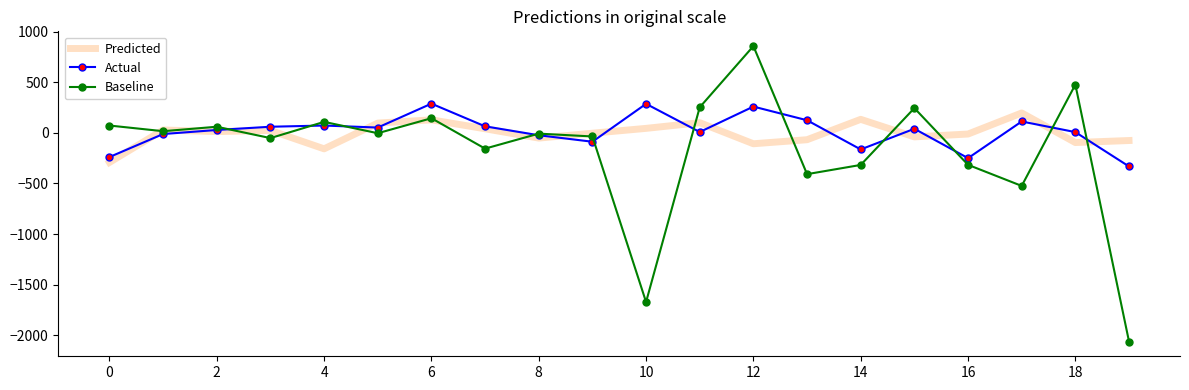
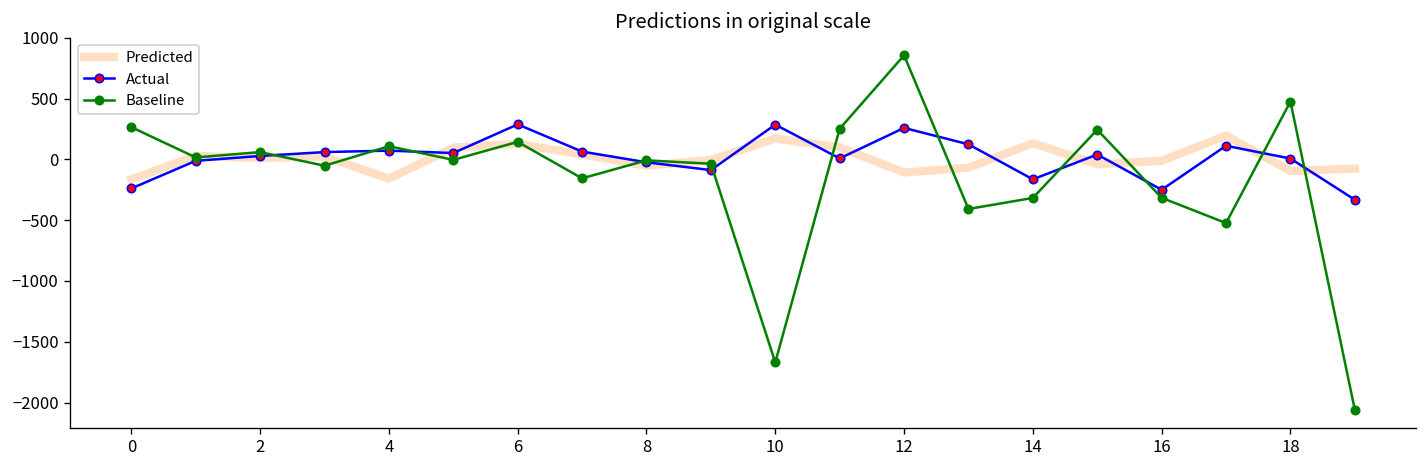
  {
    "Predicted": {
-     "0": -290,
+     "0": -160,
      "4": -160,
      "8": -50,
-     "10": 40,
+     "10": 170,
      "12": -110,
      "14": 130,
      "16": -10,
      "18": -100
    },
    "Actual": {
      "0": -240,
      "4": 70,
      "6": 290,
      "10": 290,
      "12": 260,
      "14": -160,
      "16": -250,
      "18": 10
    },
    "Baseline": {
-     "0": 70,
+     "0": 270,
      "2": 60,
      "4": 110,
      "10": -1670,
      "12": 860,
      "14": -320,
      "16": -320,
      "18": 480
    }
  }
